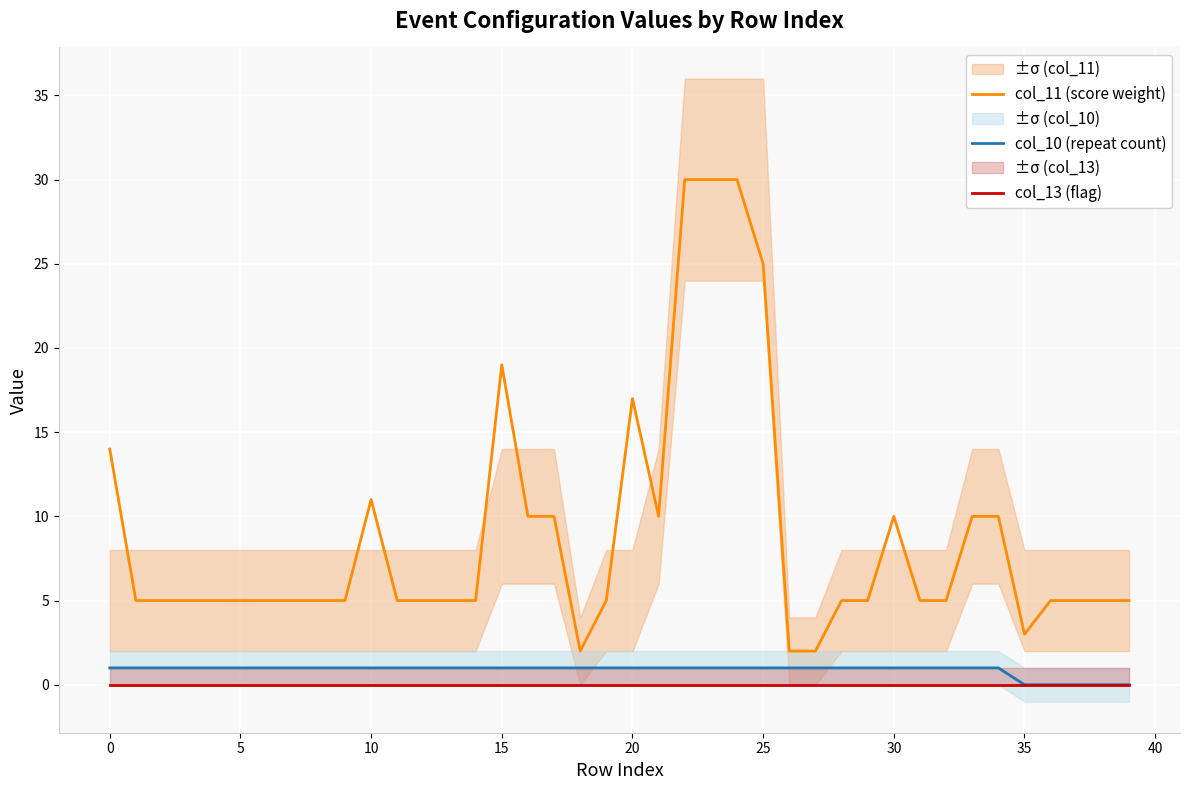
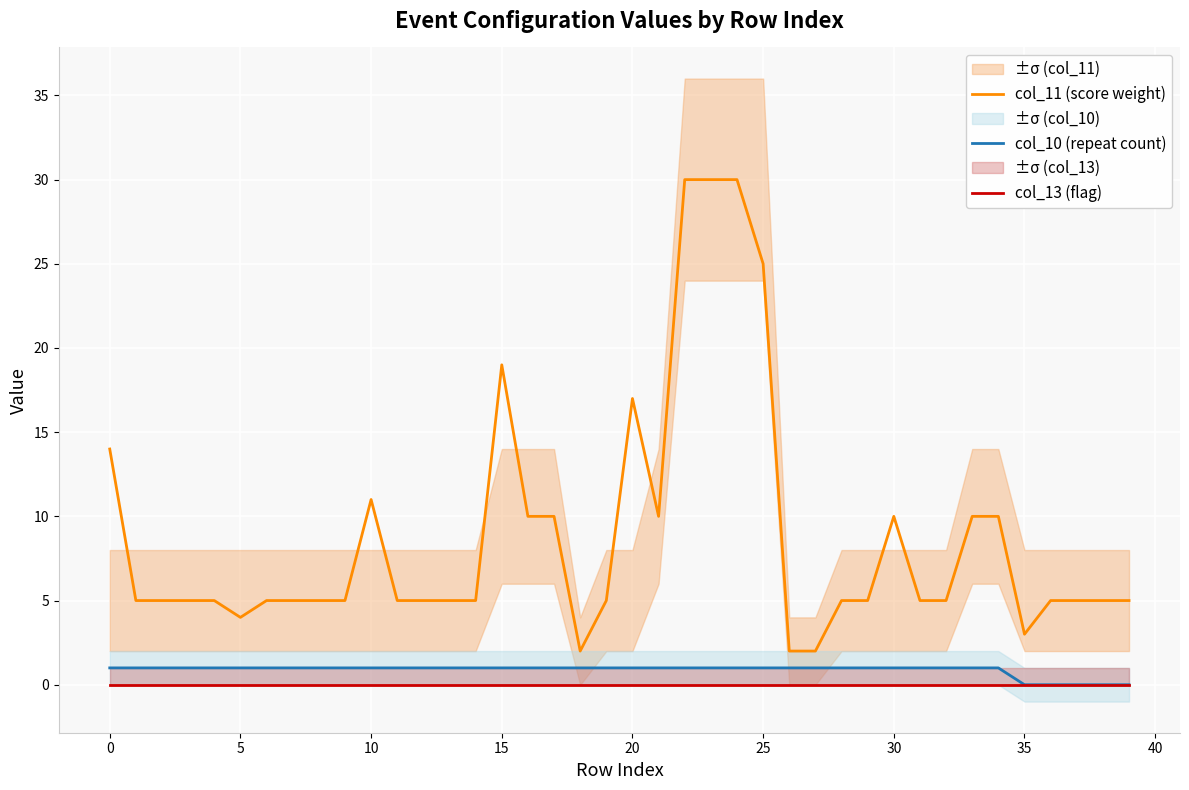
  {
    "col_11 (score weight)": {
      "0": 14,
-     "5": 5,
+     "5": 4,
      "10": 11,
      "15": 19,
      "20": 17,
      "25": 25,
      "30": 10,
      "35": 3
    },
    "col_13 (flag)": {
      "0": 0,
      "5": 0,
      "10": 0,
      "15": 0,
      "20": 0,
      "25": 0,
      "30": 0
    }
  }
